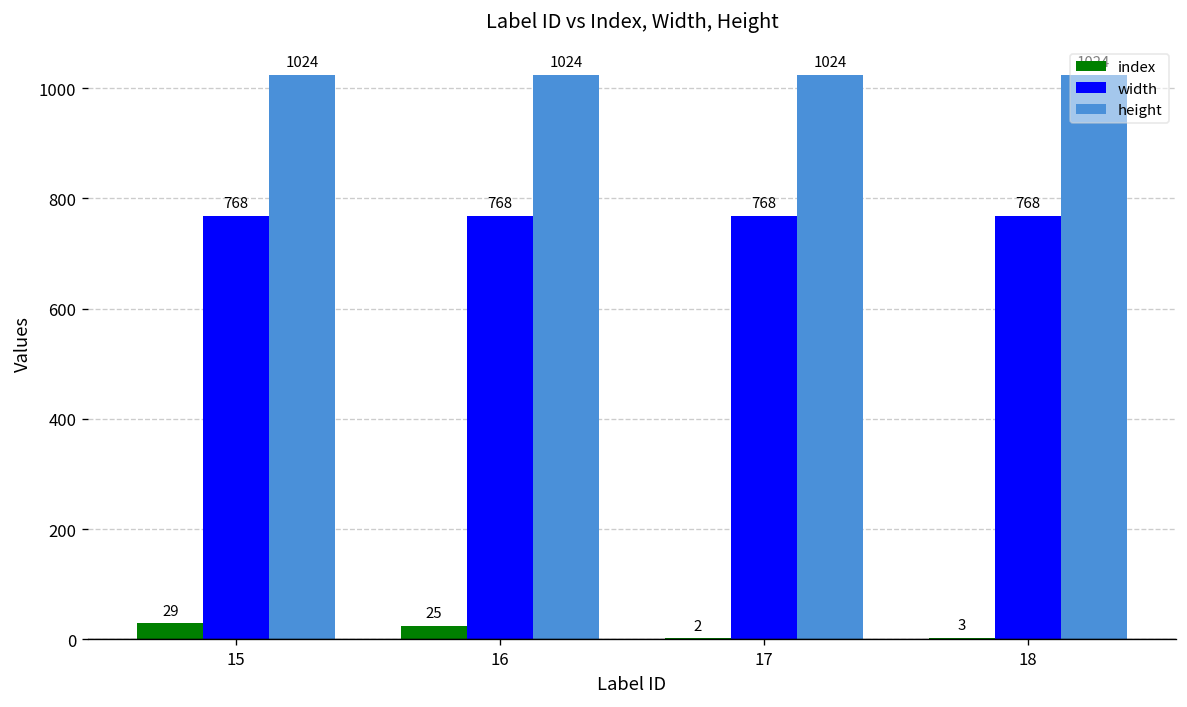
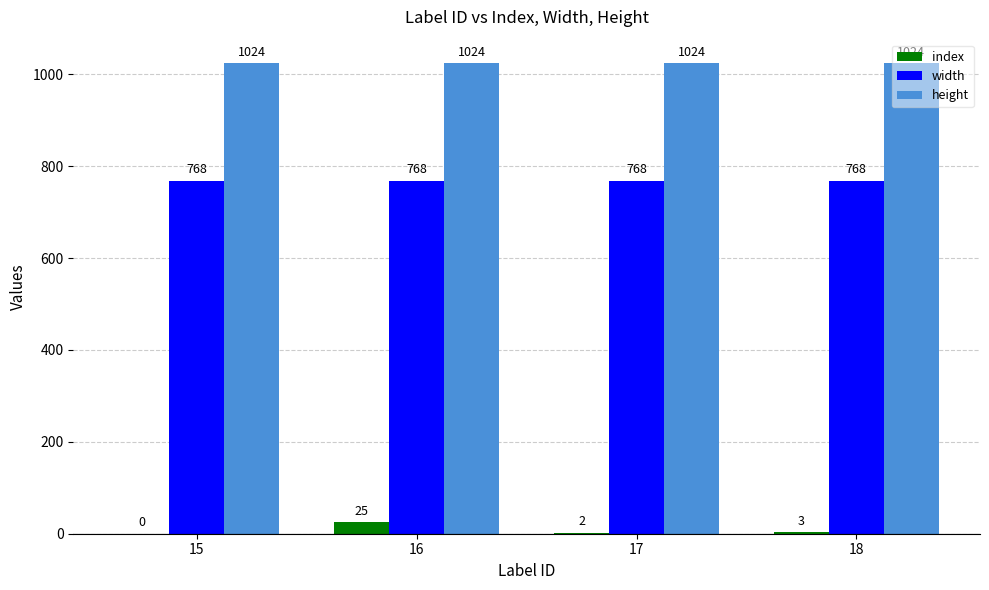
  {
    "index": {
-     "15": 29,
+     "15": 0,
      "16": 25,
      "17": 2,
      "18": 3
    },
    "width": {
      "15": 768,
      "16": 768,
      "17": 768,
      "18": 768
    },
    "height": {
      "15": 1024,
      "16": 1024,
      "17": 1024
    }
  }
